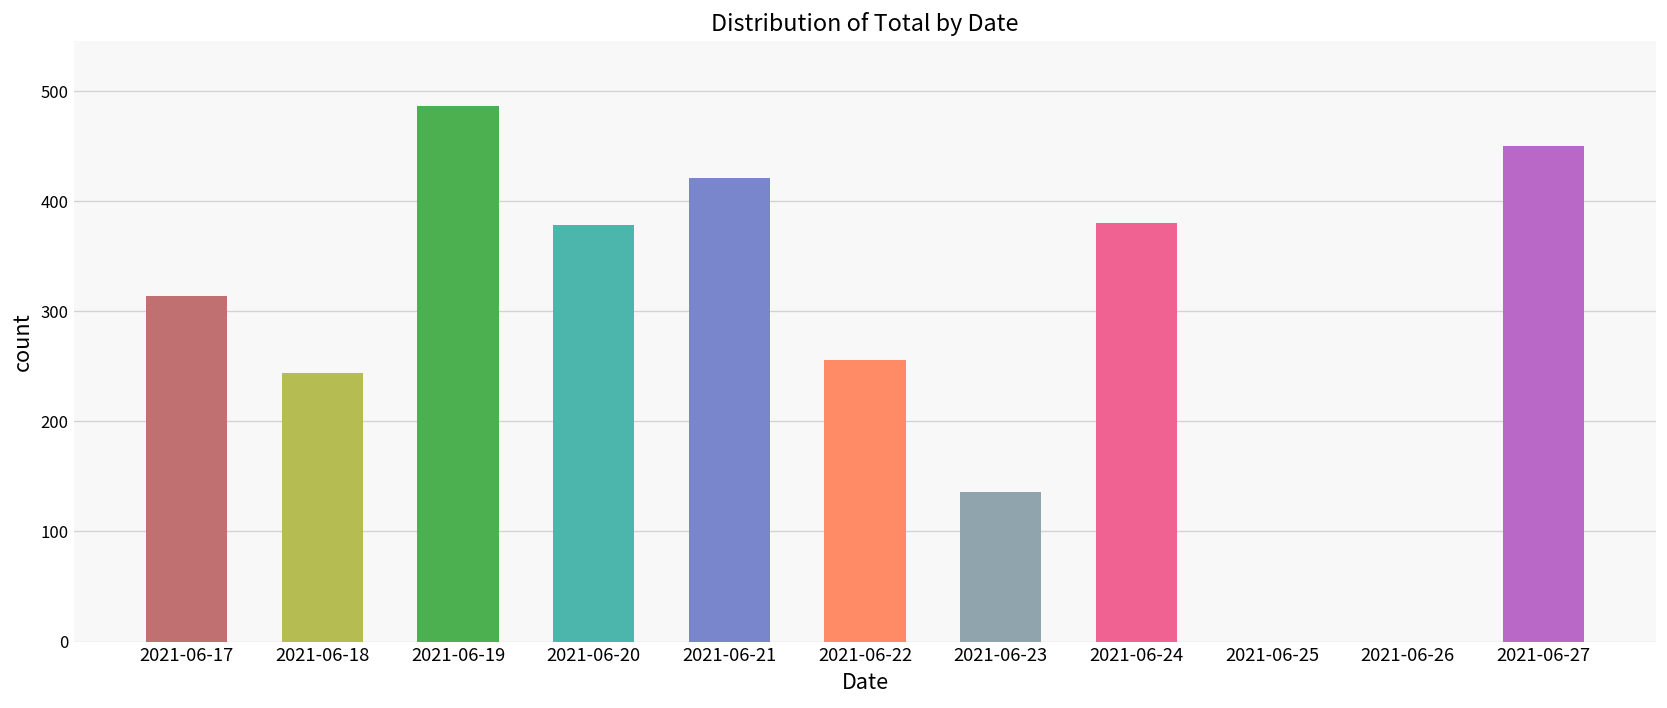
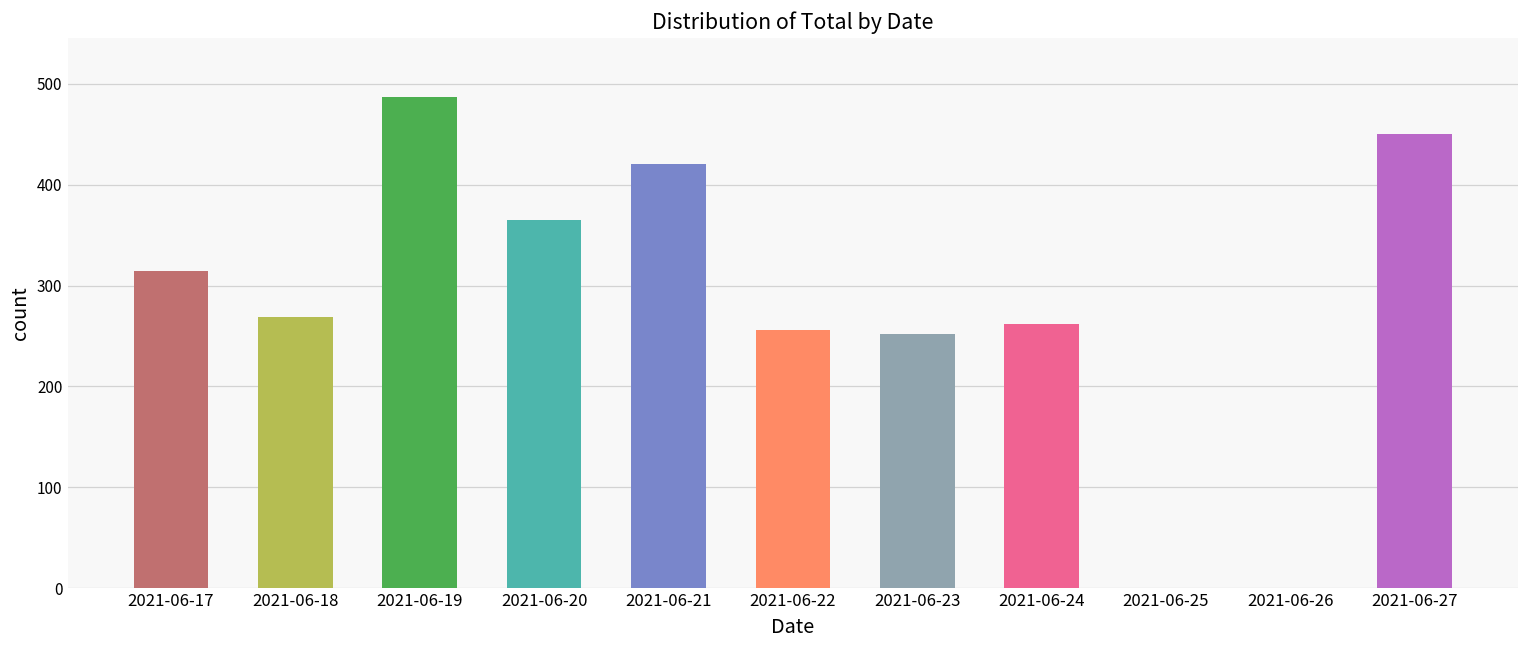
  {
    "2021-06-17": 310,
-   "2021-06-18": 240,
+   "2021-06-18": 270,
    "2021-06-19": 490,
-   "2021-06-20": 380,
+   "2021-06-20": 370,
    "2021-06-21": 420,
    "2021-06-22": 260,
-   "2021-06-23": 140,
-   "2021-06-24": 380,
+   "2021-06-23": 250,
+   "2021-06-24": 260,
    "2021-06-25": 0,
    "2021-06-26": 0,
    "2021-06-27": 450
  }
